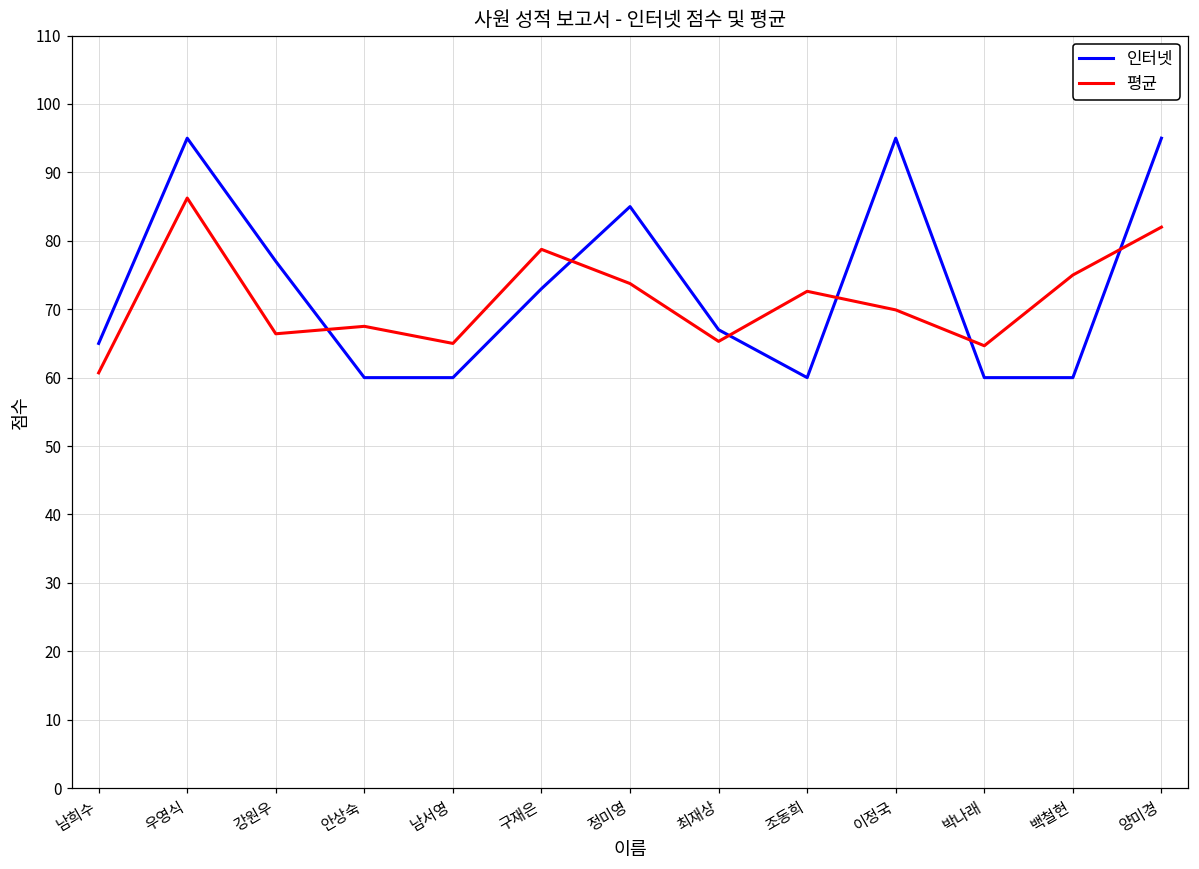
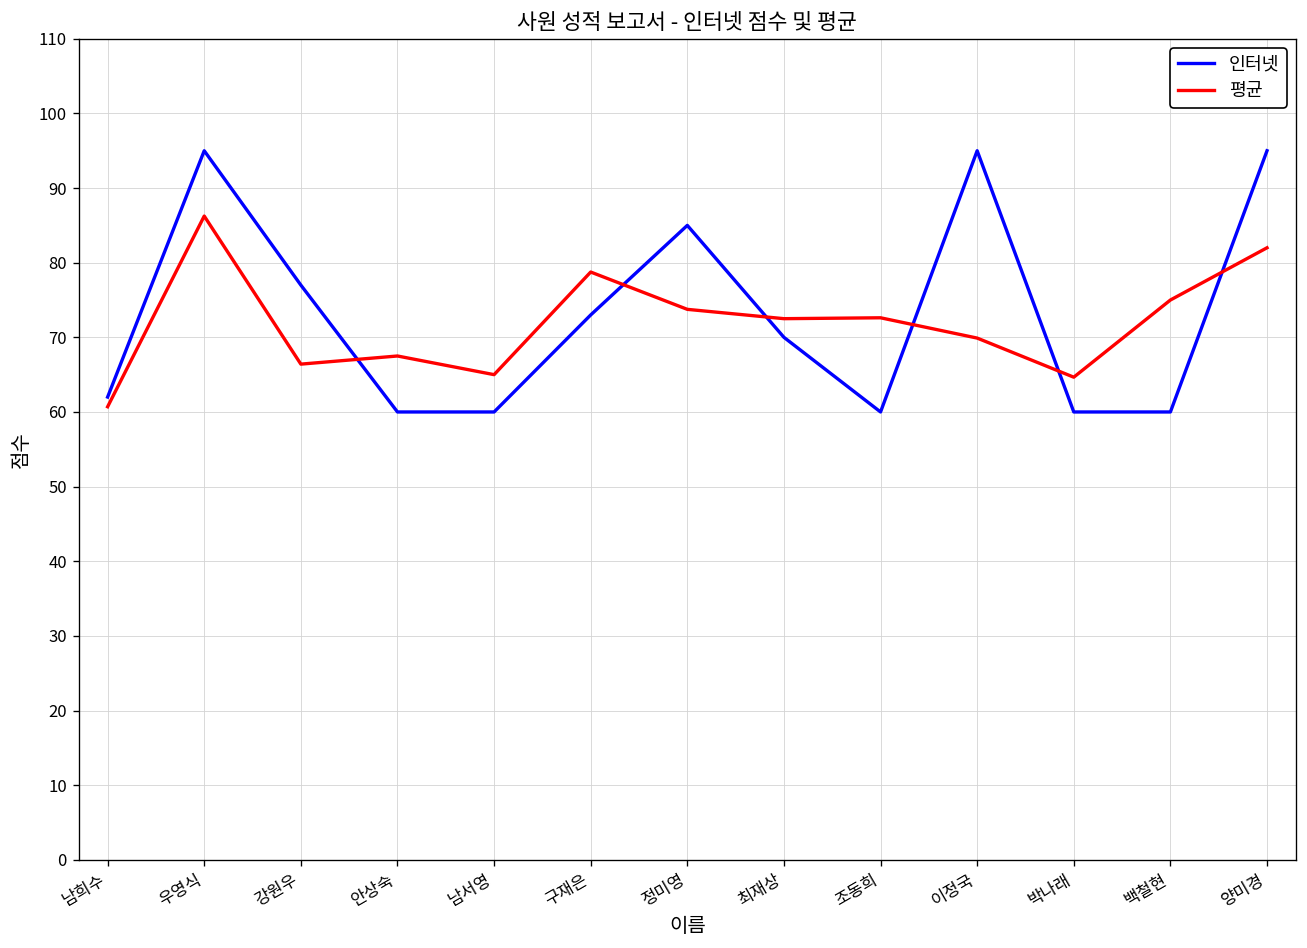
  {
    "인터넷": {
-     "남희수": 65,
+     "남희수": 62,
      "우영식": 95,
      "강원우": 77,
      "안상숙": 60,
      "남서영": 60,
      "구재은": 73,
      "정미영": 85,
-     "최재상": 67,
+     "최재상": 70,
      "조동희": 60,
      "이정국": 95,
      "박나래": 60,
      "백철현": 60,
      "양미경": 95
    },
    "평균": {
      "남희수": 61,
      "우영식": 86,
      "강원우": 66,
      "안상숙": 68,
      "남서영": 65,
      "구재은": 79,
      "정미영": 74,
-     "최재상": 65,
+     "최재상": 73,
      "조동희": 73,
      "이정국": 70,
      "박나래": 65,
      "백철현": 75,
      "양미경": 82
    }
  }
